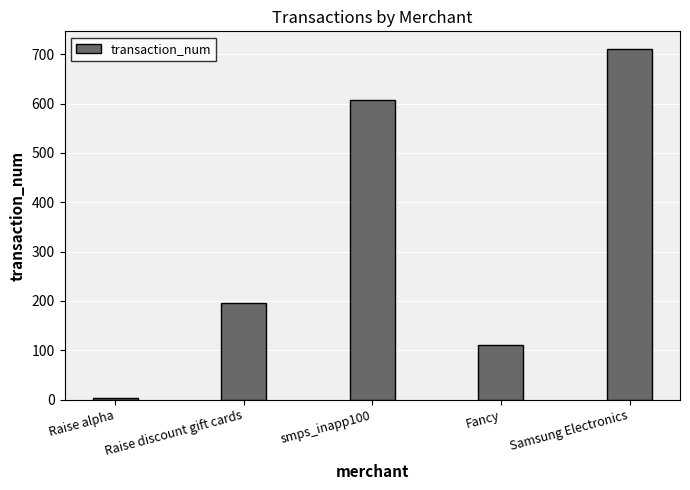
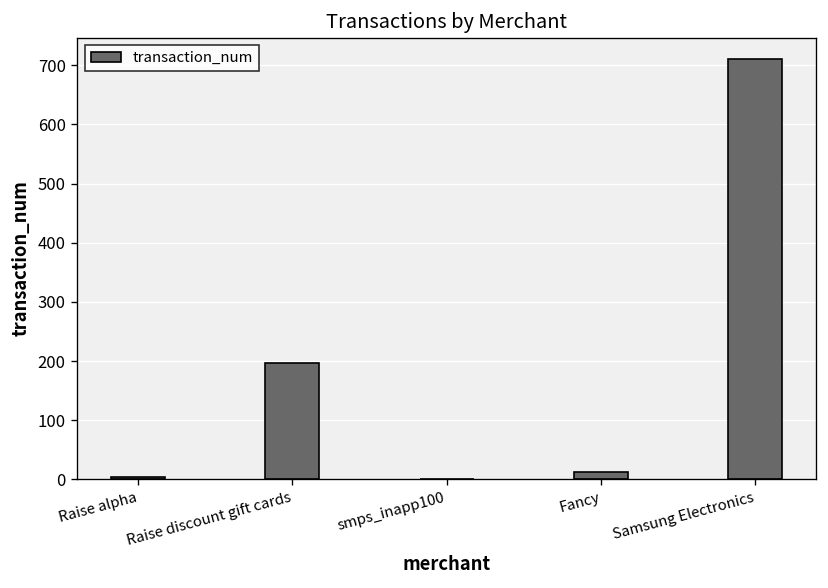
  {
    "Raise discount gift cards": 200,
-   "smps_inapp100": 610,
-   "Fancy": 110,
+   "smps_inapp100": 0,
+   "Fancy": 10,
    "Samsung Electronics": 710
  }
